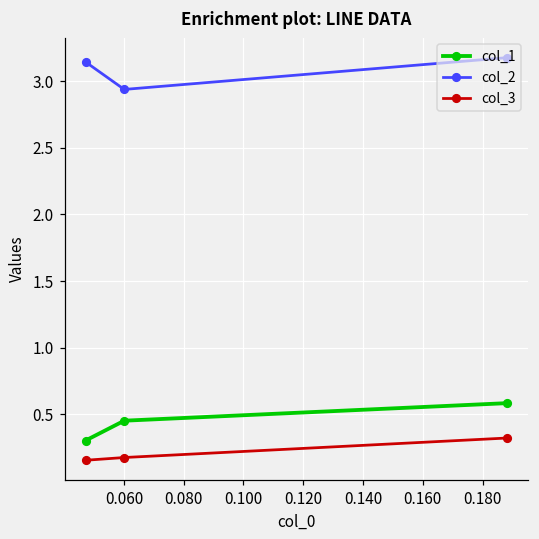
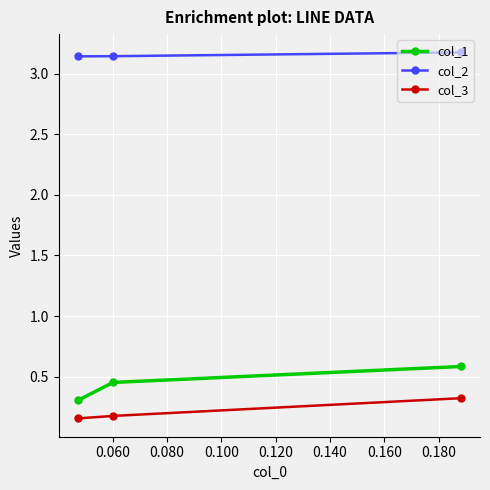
  {
    "col_1": {
      "0.060": 0.45
    },
    "col_2": {
-     "0.060": 2.94
+     "0.060": 3.14
    },
    "col_3": {
      "0.060": 0.18
    }
  }
